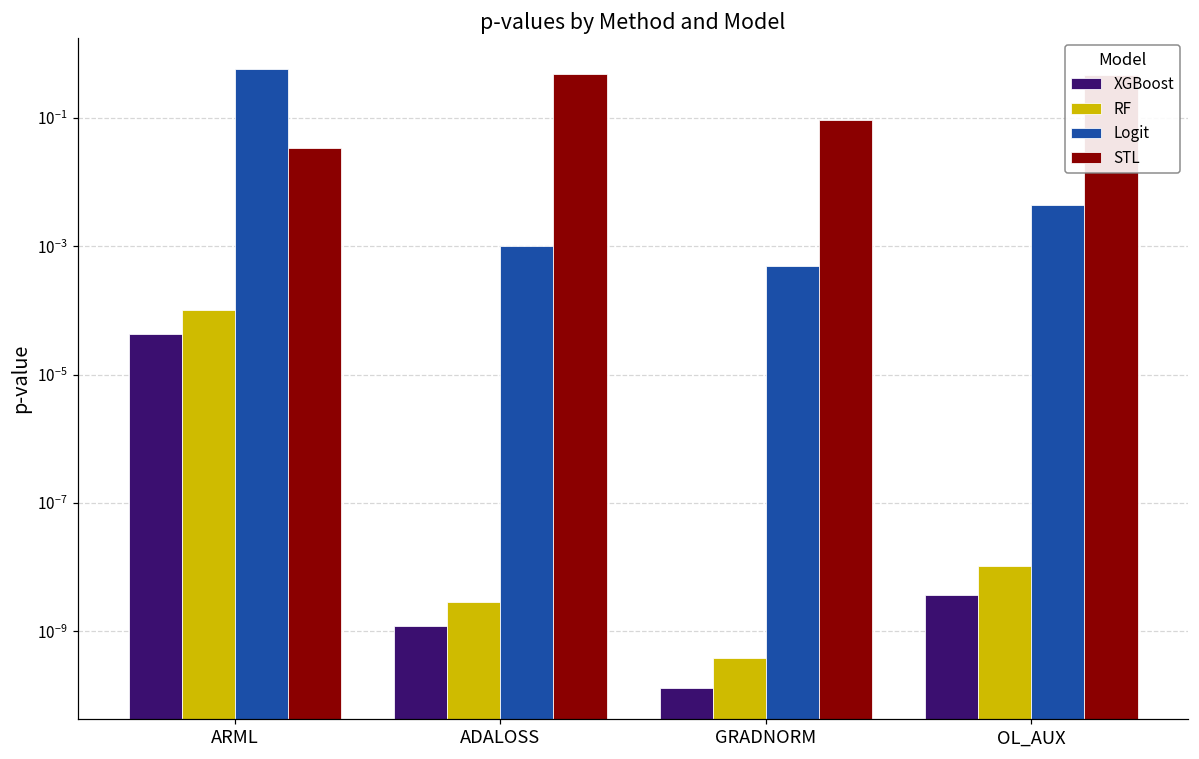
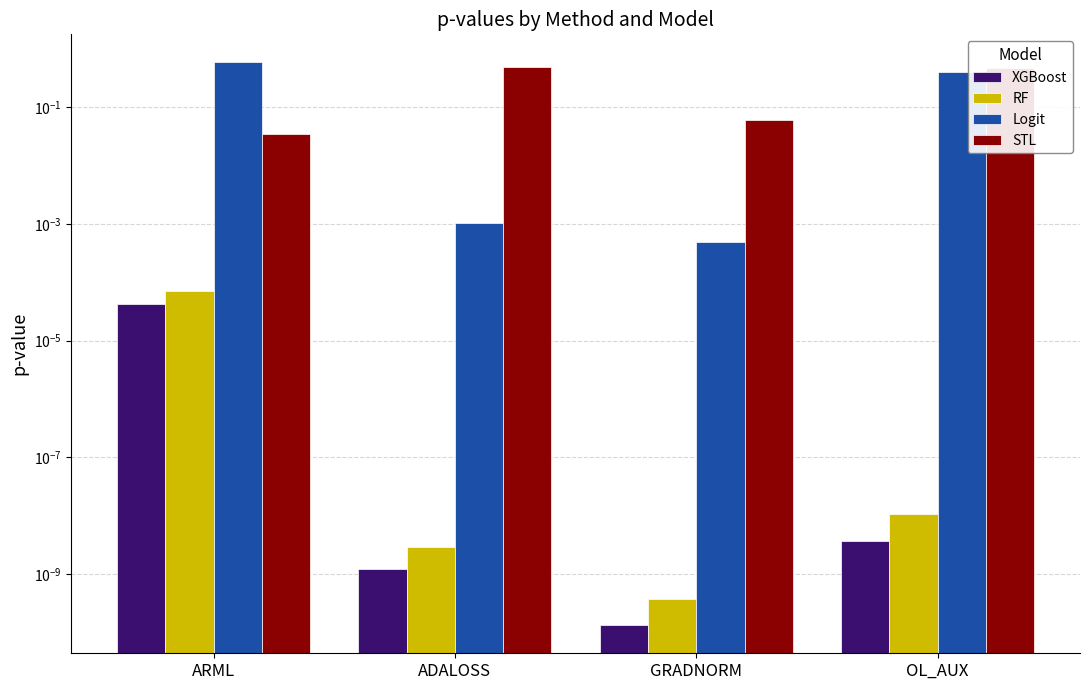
  {
    "XGBoost": {
      "ARML": 0.00004,
      "ADALOSS": 0.0000000012,
      "GRADNORM": 0.00000000013,
      "OL_AUX": 0.000000004
    },
    "RF": {
-     "ARML": 0.00010,
+     "ARML": 0.00007,
      "ADALOSS": 0.000000003,
      "GRADNORM": 0.0000000004,
      "OL_AUX": 0.000000011
    },
    "Logit": {
      "ARML": 0.6,
      "ADALOSS": 0.001,
      "GRADNORM": 0.0005,
-     "OL_AUX": 0.004
+     "OL_AUX": 0.4
    },
    "STL": {
      "ARML": 0.03,
      "ADALOSS": 0.5,
-     "GRADNORM": 0.09
+     "GRADNORM": 0.06
    }
  }
